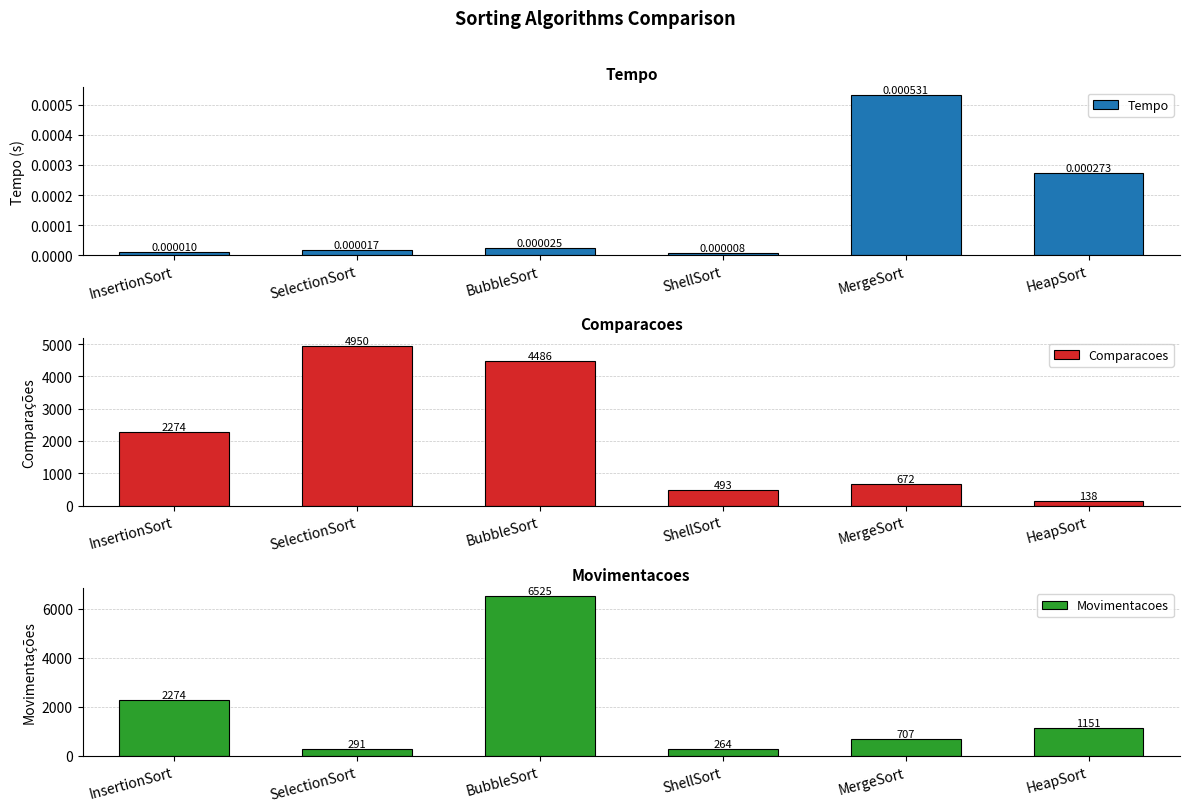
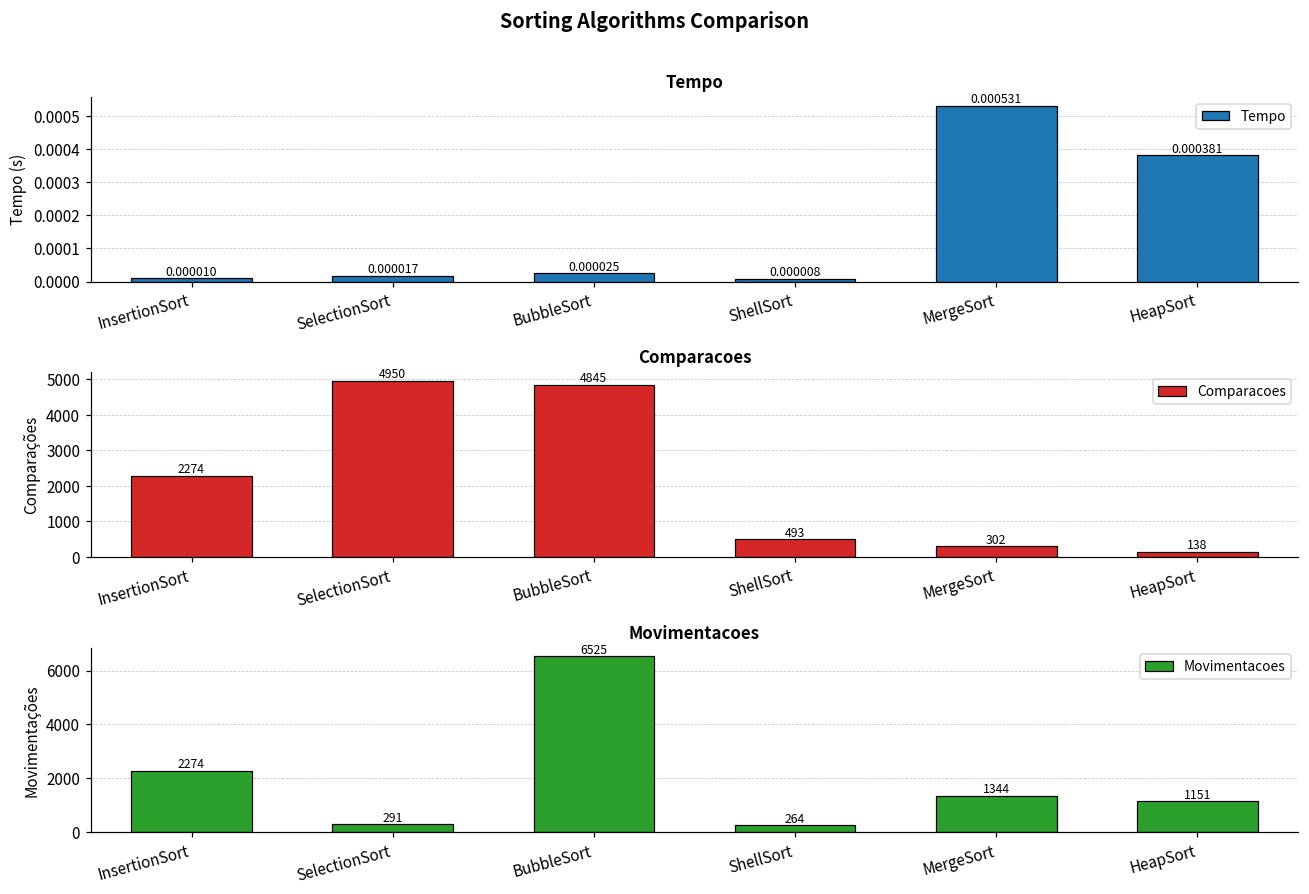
  {
    "Tempo": {
      "InsertionSort": 0.000010,
      "SelectionSort": 0.000017,
      "BubbleSort": 0.000025,
      "ShellSort": 0.000008,
      "MergeSort": 0.000531,
-     "HeapSort": 0.000273
+     "HeapSort": 0.000381
    },
    "Comparacoes": {
      "InsertionSort": 2274,
      "SelectionSort": 4950,
-     "BubbleSort": 4486,
+     "BubbleSort": 4845,
      "ShellSort": 493,
-     "MergeSort": 672,
+     "MergeSort": 302,
      "HeapSort": 138
    },
    "Movimentacoes": {
      "InsertionSort": 2274,
      "SelectionSort": 291,
      "BubbleSort": 6525,
      "ShellSort": 264,
-     "MergeSort": 707,
+     "MergeSort": 1344,
      "HeapSort": 1151
    }
  }
